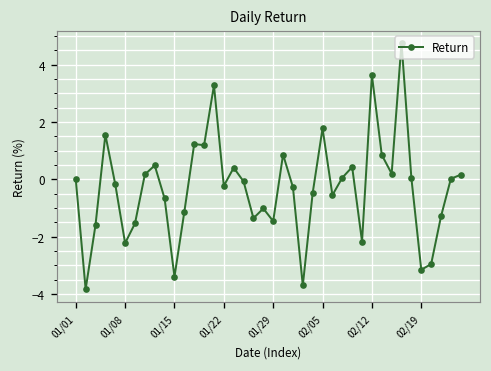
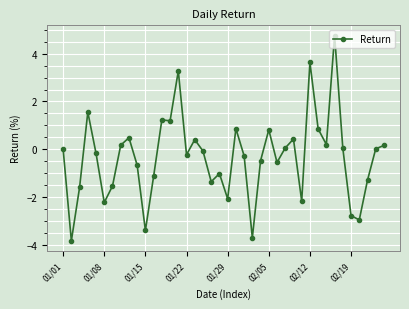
  {
    "01/01": 0.0,
    "01/08": -2.2,
    "01/15": -3.4,
    "01/22": -0.2,
-   "01/29": -1.5,
-   "02/05": 1.8,
+   "01/29": -2.1,
+   "02/05": 0.8,
    "02/12": 3.6,
-   "02/19": -3.2
+   "02/19": -2.8
  }
